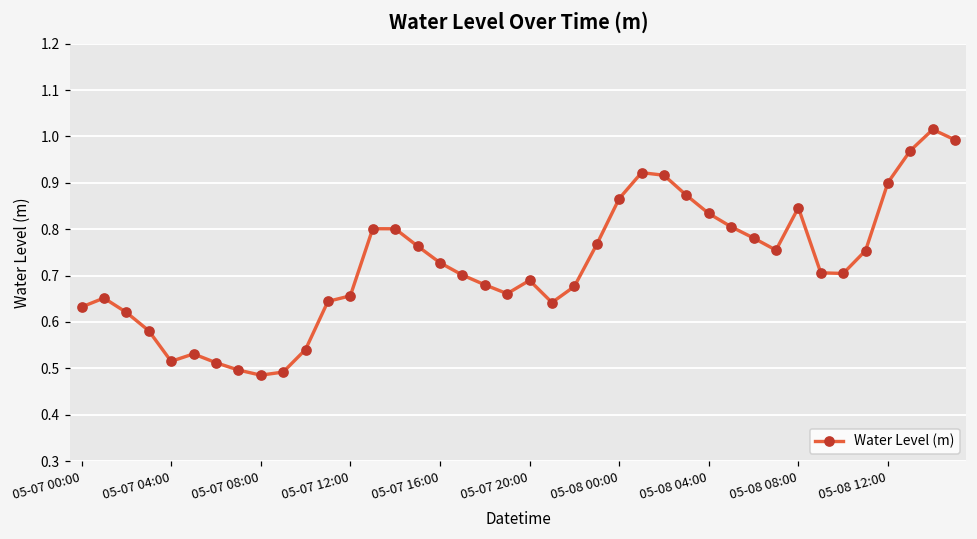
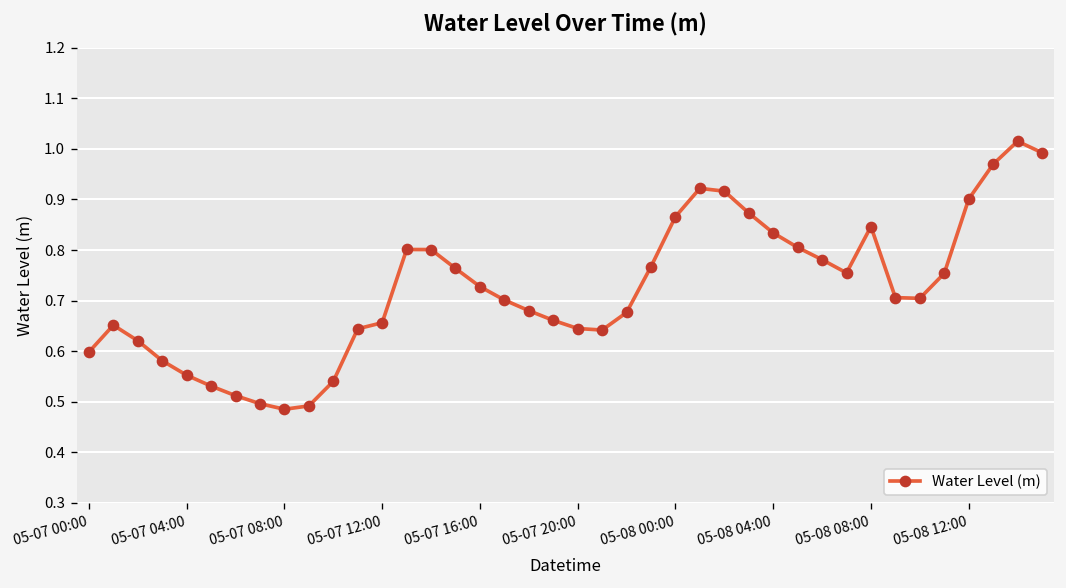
  {
-   "05-07 00:00": 0.63,
-   "05-07 04:00": 0.52,
+   "05-07 00:00": 0.60,
+   "05-07 04:00": 0.55,
    "05-07 08:00": 0.49,
    "05-07 12:00": 0.66,
    "05-07 16:00": 0.73,
-   "05-07 20:00": 0.69,
+   "05-07 20:00": 0.64,
    "05-08 00:00": 0.87,
    "05-08 04:00": 0.83,
    "05-08 08:00": 0.85,
    "05-08 12:00": 0.90
  }
